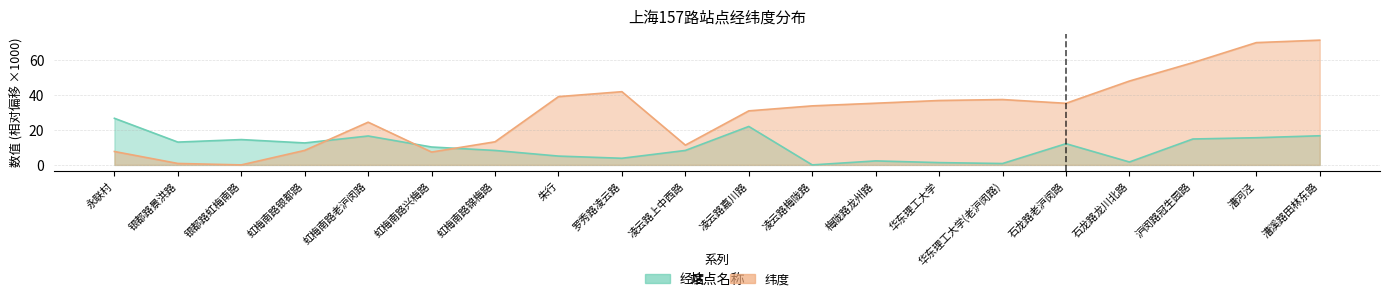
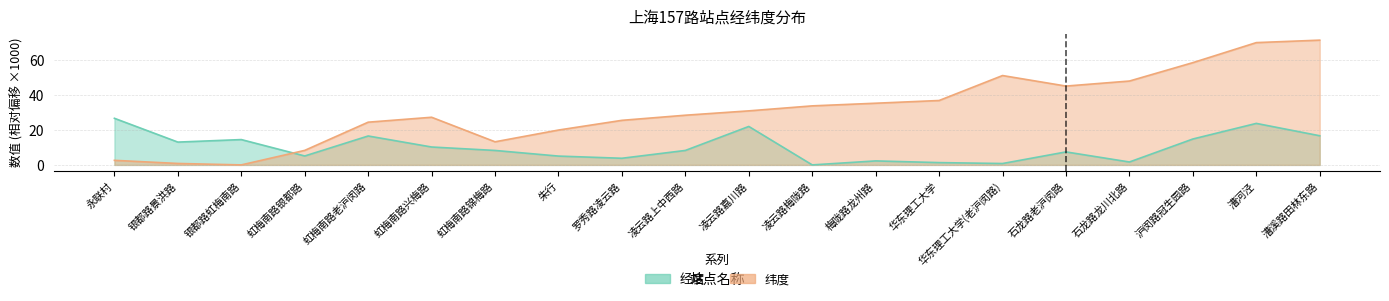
  {
    "经度": {
      "永联村": 27,
      "银都路景洪路": 13,
      "银都路虹梅南路": 15,
-     "虹梅南路银都路": 13,
+     "虹梅南路银都路": 5,
      "虹梅南路老沪闵路": 17,
      "虹梅南路兴梅路": 10,
      "虹梅南路锦梅路": 8,
      "朱行": 5,
      "罗秀路凌云路": 4,
      "凌云路上中西路": 8,
      "凌云路嘉川路": 22,
      "凌云路梅陇路": 0,
      "梅陇路龙州路": 2,
      "华东理工大学": 1,
      "华东理工大学(老沪闵路)": 1,
-     "石龙路老沪闵路": 12,
+     "石龙路老沪闵路": 7,
      "石龙路龙川北路": 2,
      "沪闵路冠生园路": 15,
-     "漕河泾": 16,
+     "漕河泾": 24,
      "漕溪路田林东路": 17
    },
    "纬度": {
-     "永联村": 8,
+     "永联村": 3,
      "银都路景洪路": 1,
      "银都路虹梅南路": 0,
      "虹梅南路银都路": 8,
      "虹梅南路老沪闵路": 25,
-     "虹梅南路兴梅路": 7,
+     "虹梅南路兴梅路": 27,
      "虹梅南路锦梅路": 13,
-     "朱行": 39,
-     "罗秀路凌云路": 42,
-     "凌云路上中西路": 11,
+     "朱行": 20,
+     "罗秀路凌云路": 26,
+     "凌云路上中西路": 29,
      "凌云路嘉川路": 31,
      "凌云路梅陇路": 34,
      "梅陇路龙州路": 35,
      "华东理工大学": 37,
-     "华东理工大学(老沪闵路)": 38,
-     "石龙路老沪闵路": 35,
+     "华东理工大学(老沪闵路)": 51,
+     "石龙路老沪闵路": 45,
      "石龙路龙川北路": 48,
      "沪闵路冠生园路": 59,
      "漕河泾": 70,
      "漕溪路田林东路": 72
    }
  }
